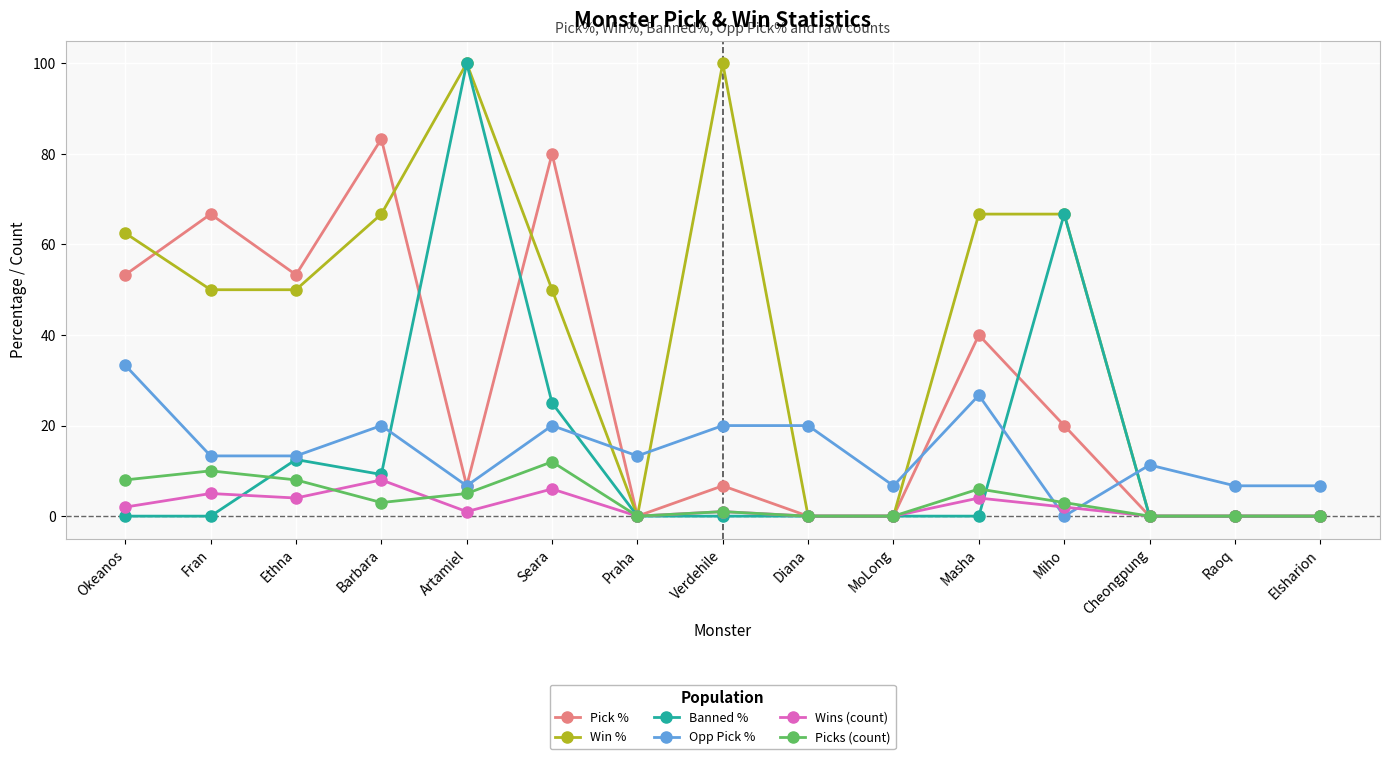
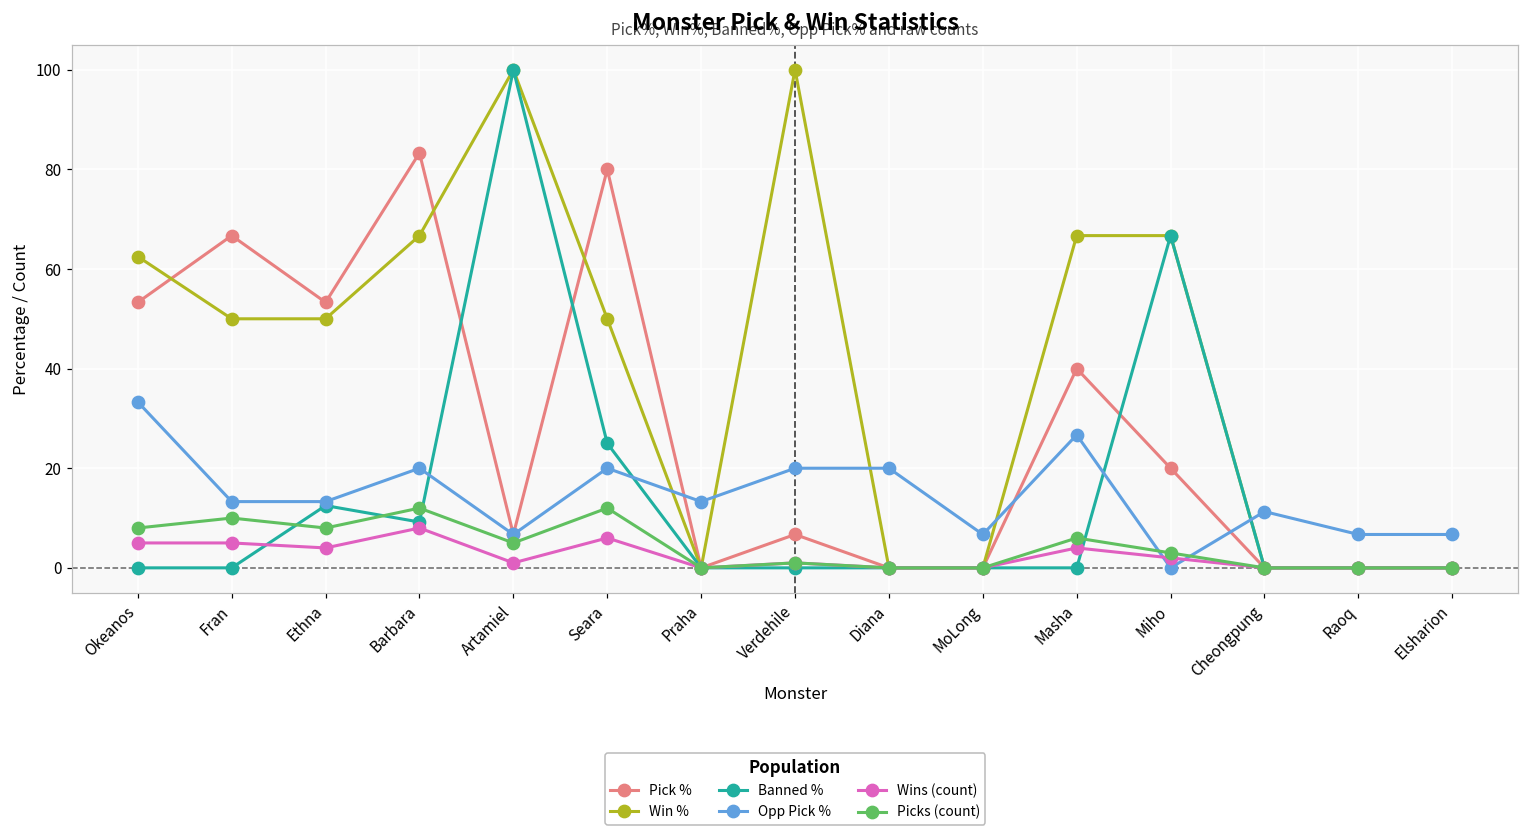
  {
    "Pick %": {
      "Okeanos": 53,
      "Fran": 67,
      "Ethna": 53,
      "Barbara": 83,
      "Seara": 80,
      "Verdehile": 7,
      "Masha": 40,
      "Miho": 20
    },
    "Win %": {
      "Okeanos": 63,
      "Fran": 50,
      "Ethna": 50,
      "Barbara": 67,
      "Seara": 50,
      "Verdehile": 100,
      "Masha": 67
    },
    "Banned %": {
      "Okeanos": 0,
      "Fran": 0,
      "Ethna": 13,
      "Barbara": 9,
      "Seara": 25,
      "Verdehile": 0,
      "Masha": 0
    },
    "Opp Pick %": {
      "Okeanos": 33,
      "Fran": 13,
      "Ethna": 13,
      "Barbara": 20,
      "Seara": 20,
      "Praha": 13,
      "Verdehile": 20,
      "Diana": 20,
      "MoLong": 7,
      "Masha": 27,
      "Miho": 0,
      "Cheongpung": 11,
      "Raoq": 7,
      "Elsharion": 7
    },
    "Wins (count)": {
-     "Okeanos": 2,
+     "Okeanos": 5,
      "Fran": 5,
      "Ethna": 4,
      "Barbara": 8,
      "Artamiel": 1,
      "Seara": 6,
      "Masha": 4,
      "Miho": 2
    },
    "Picks (count)": {
      "Okeanos": 8,
      "Fran": 10,
      "Ethna": 8,
-     "Barbara": 3,
+     "Barbara": 12,
      "Artamiel": 5,
      "Seara": 12,
      "Masha": 6,
      "Miho": 3
    }
  }
